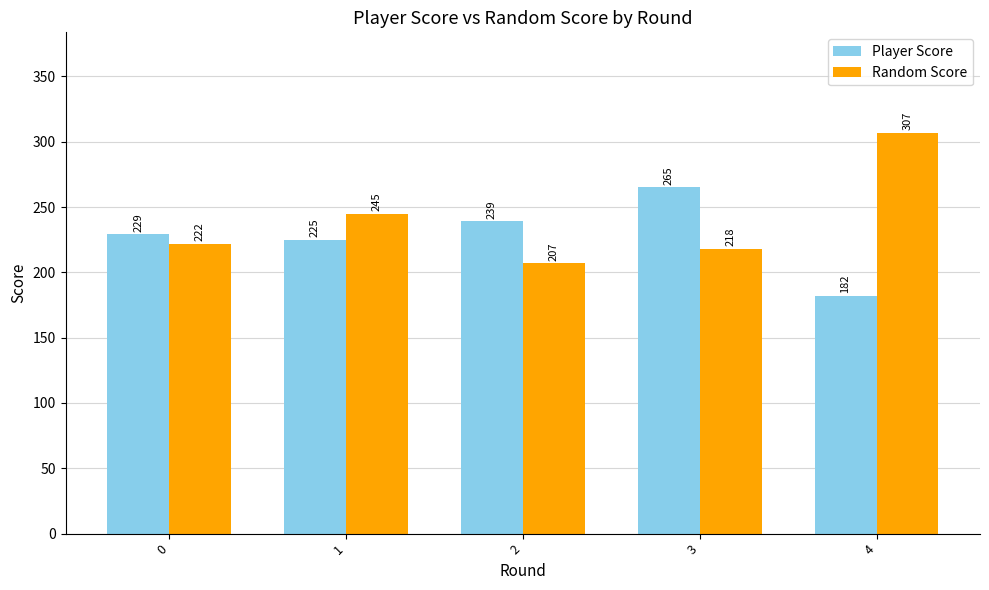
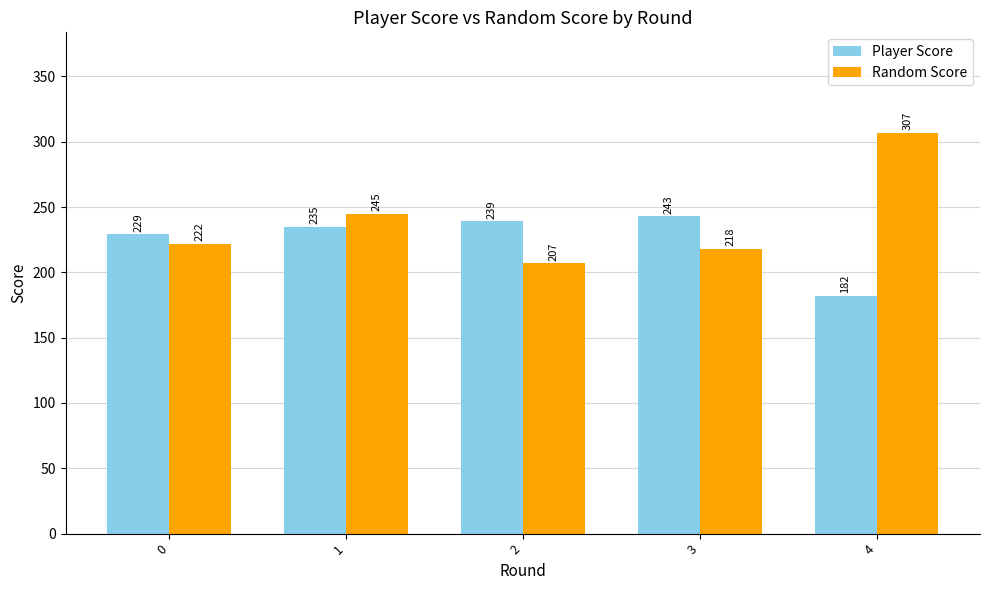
  {
    "Player Score": {
      "0": 229,
-     "1": 225,
+     "1": 235,
      "2": 239,
-     "3": 265,
+     "3": 243,
      "4": 182
    },
    "Random Score": {
      "0": 222,
      "1": 245,
      "2": 207,
      "3": 218,
      "4": 307
    }
  }
